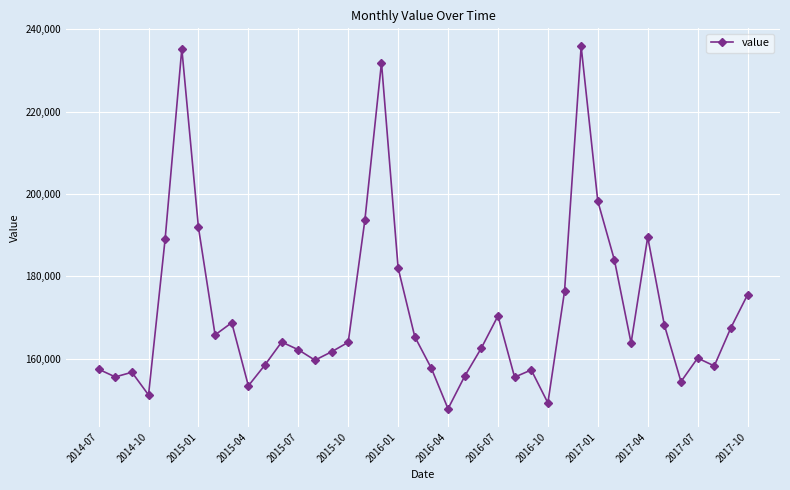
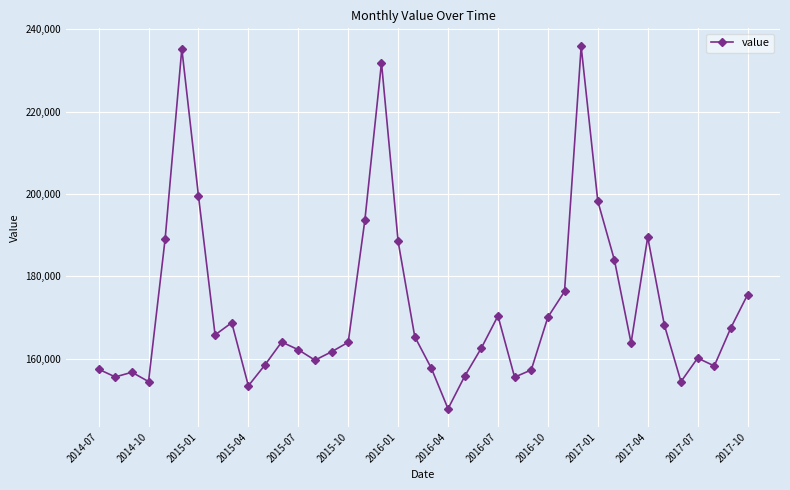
  {
    "2014-07": "157,000",
-   "2014-10": "151,000",
-   "2015-01": "192,000",
+   "2014-10": "154,000",
+   "2015-01": "200,000",
    "2015-04": "153,000",
    "2015-07": "162,000",
    "2015-10": "164,000",
-   "2016-01": "182,000",
+   "2016-01": "188,000",
    "2016-04": "148,000",
    "2016-07": "170,000",
-   "2016-10": "149,000",
+   "2016-10": "170,000",
    "2017-01": "198,000",
    "2017-04": "190,000",
    "2017-07": "160,000",
    "2017-10": "176,000"
  }
